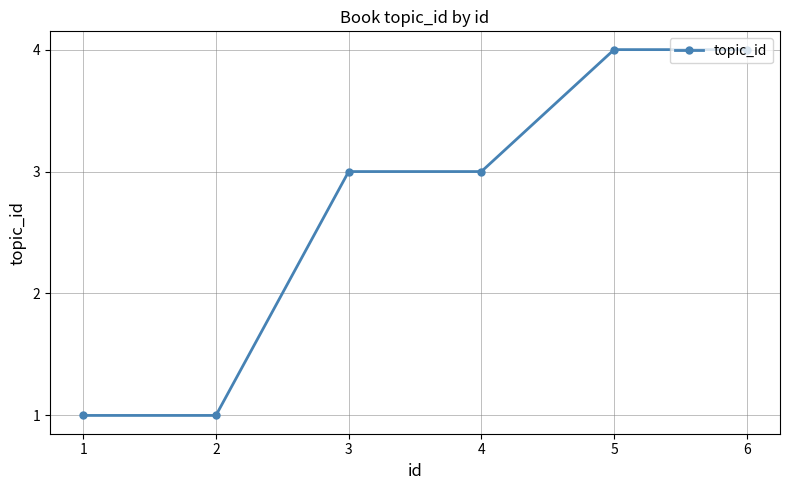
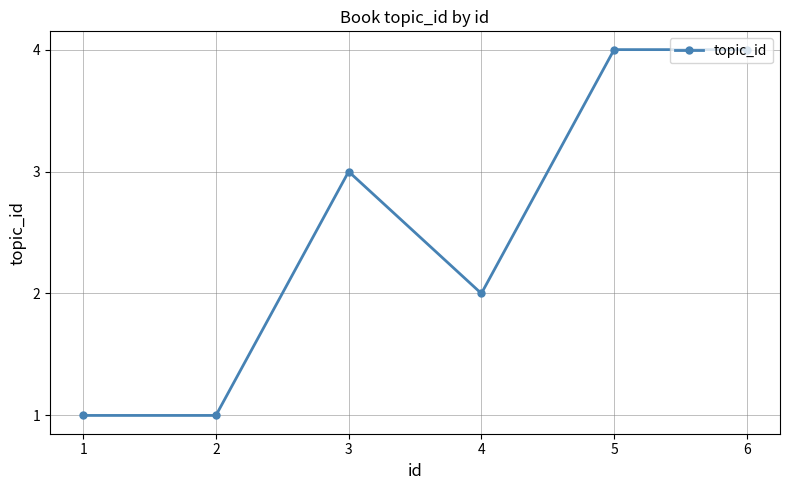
  {
    "1": 1,
    "2": 1,
    "3": 3,
-   "4": 3,
+   "4": 2,
    "5": 4
  }
